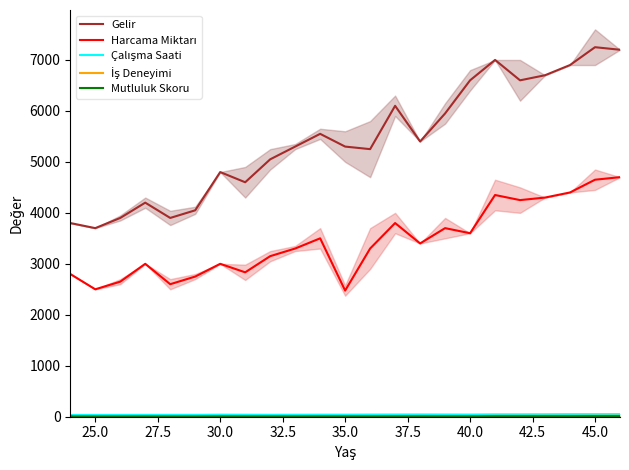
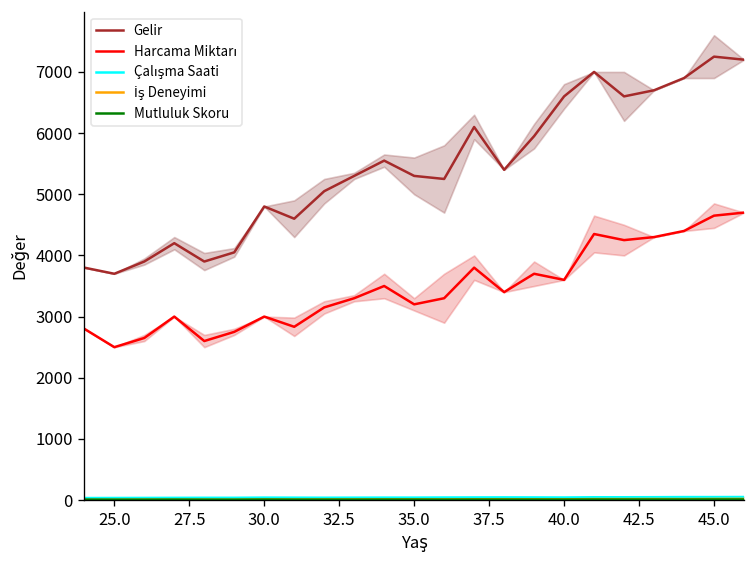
  {
    "Harcama Miktarı": {
-     "35.0": 2500,
+     "35.0": 3200,
      "45.0": 4700
    }
  }
